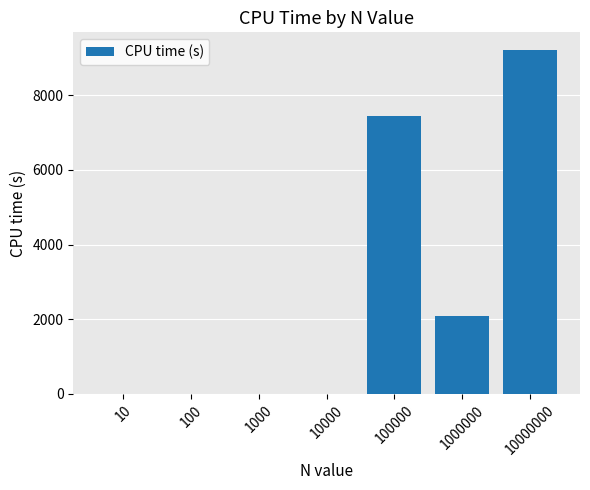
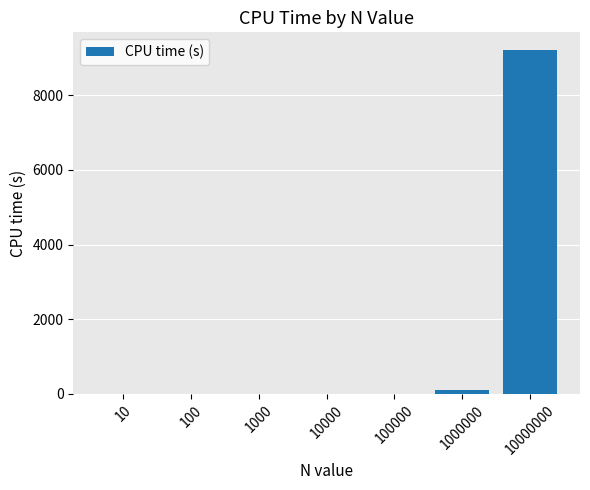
  {
-   "100000": 7500,
-   "1000000": 2100,
+   "100000": 0,
+   "1000000": 100,
    "10000000": 9200
  }
